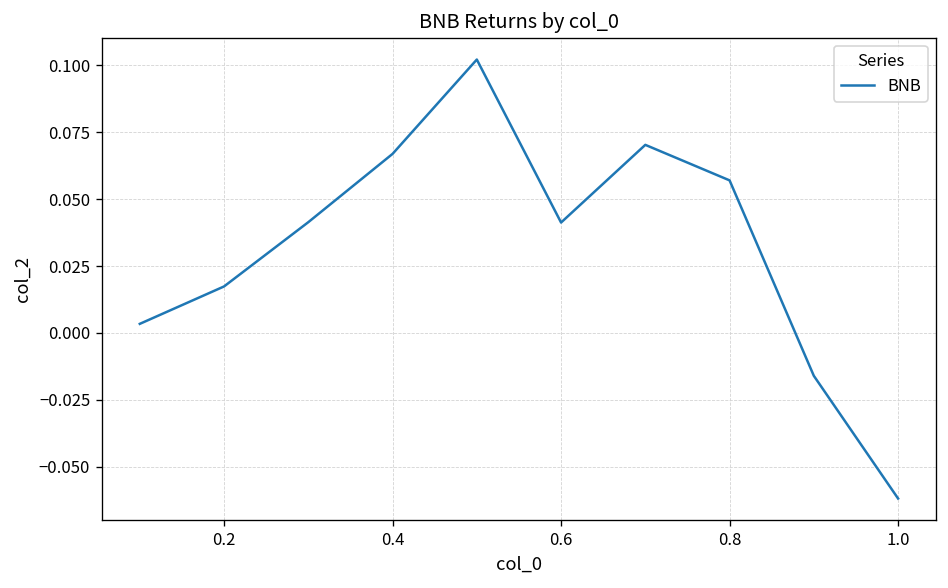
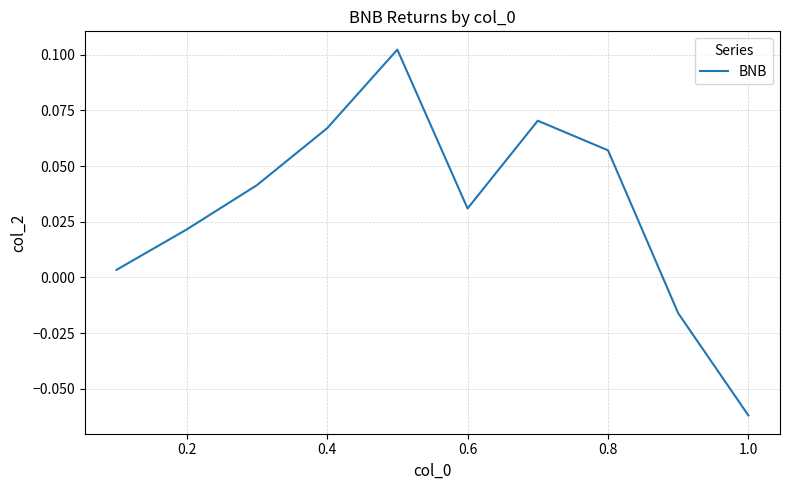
  {
-   "0.2": 0.017,
+   "0.2": 0.022,
    "0.4": 0.067,
-   "0.6": 0.041,
+   "0.6": 0.031,
    "0.8": 0.057,
    "1.0": -0.062
  }
